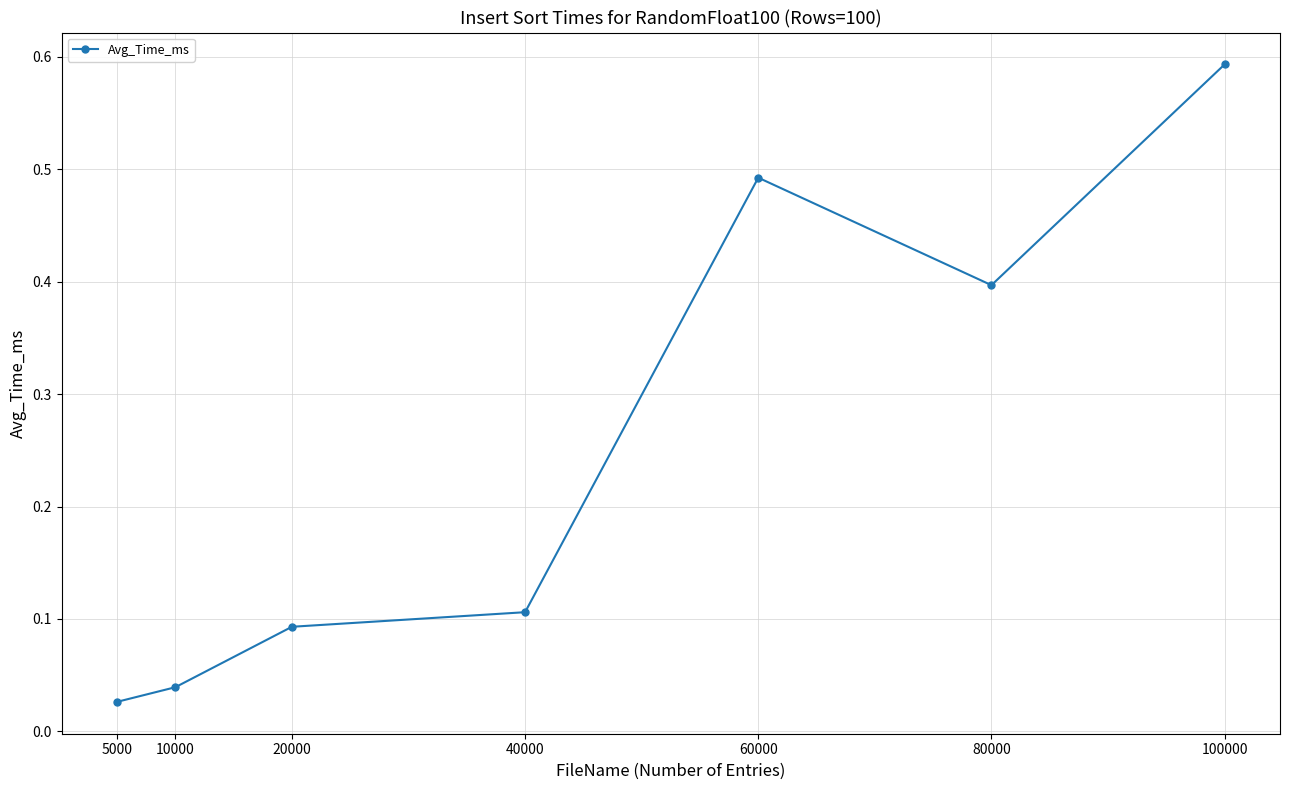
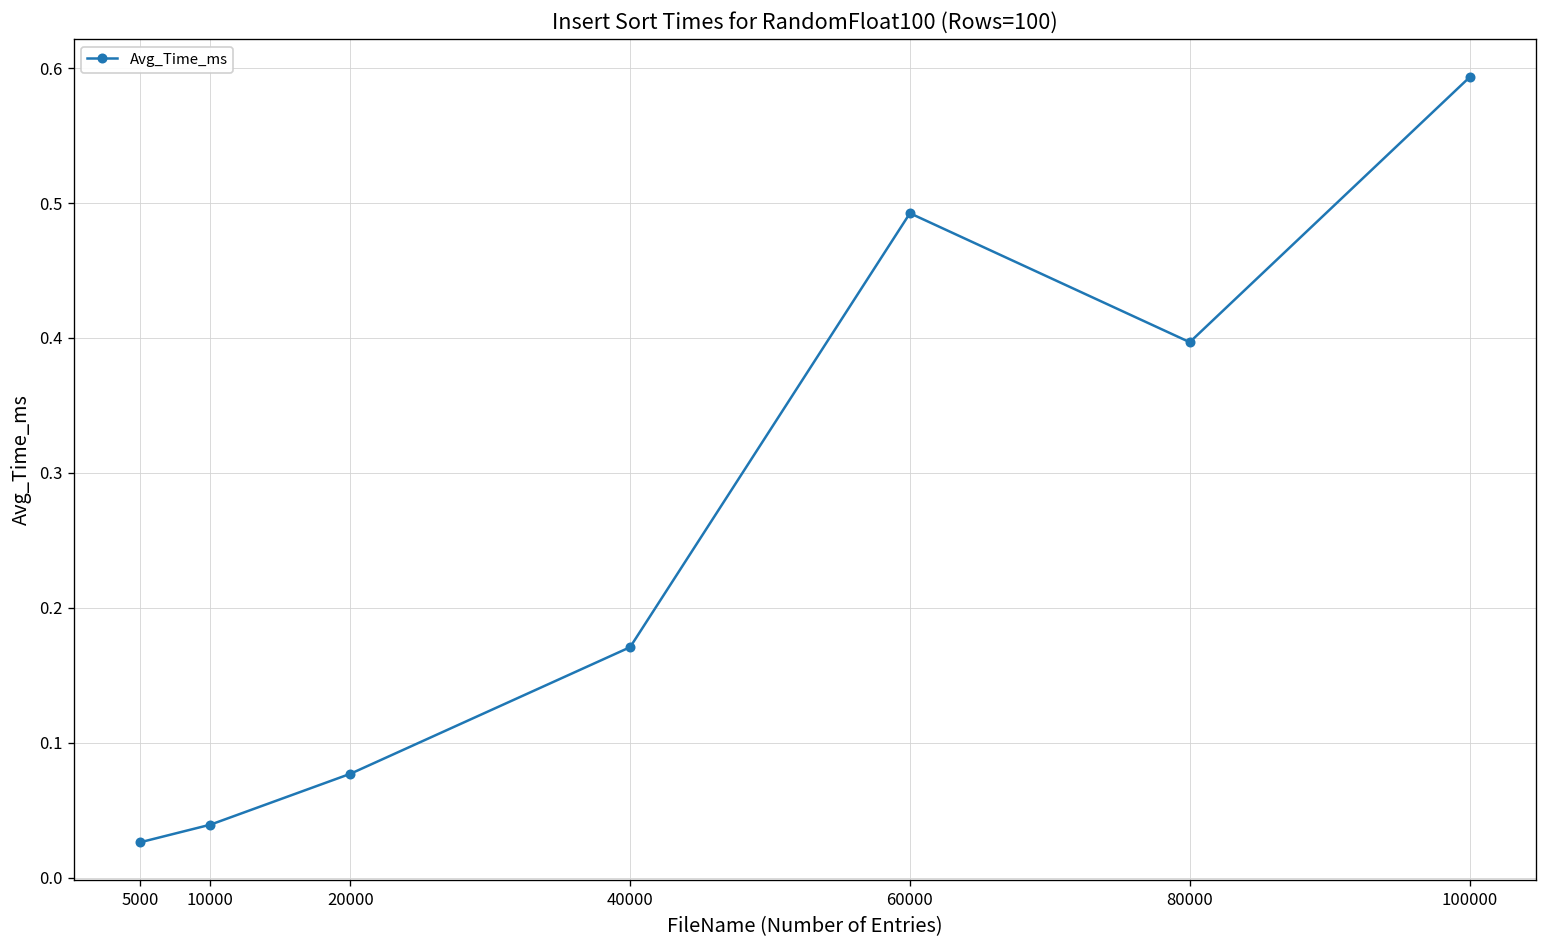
  {
    "5000": 0.026,
    "10000": 0.039,
-   "20000": 0.093,
-   "40000": 0.106,
+   "20000": 0.077,
+   "40000": 0.171,
    "60000": 0.492,
    "80000": 0.397,
    "100000": 0.593
  }
